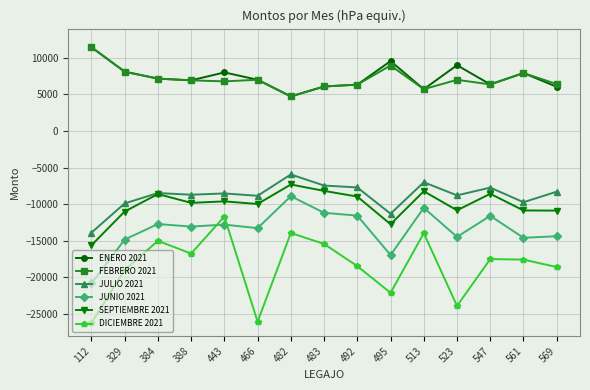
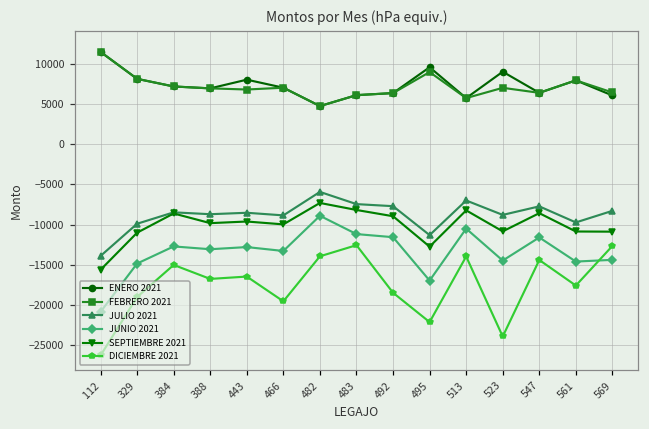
  {
    "DICIEMBRE 2021": {
      "384": -15000,
      "388": -17000,
-     "443": -12000,
-     "466": -26000,
+     "443": -16000,
+     "466": -20000,
      "482": -14000,
-     "483": -15000,
+     "483": -13000,
      "492": -18000,
      "495": -22000,
      "513": -14000,
      "523": -24000,
-     "547": -17000,
+     "547": -14000,
      "561": -18000,
-     "569": -19000
+     "569": -13000
    }
  }
